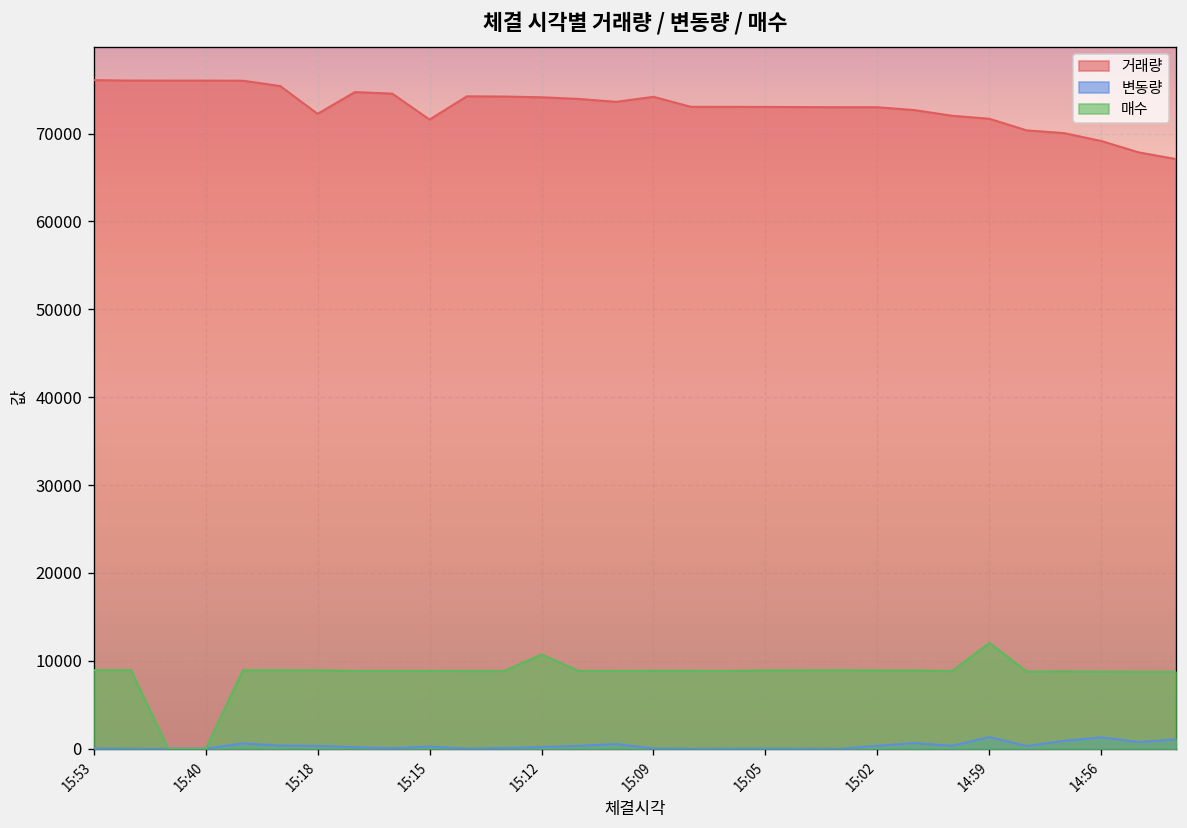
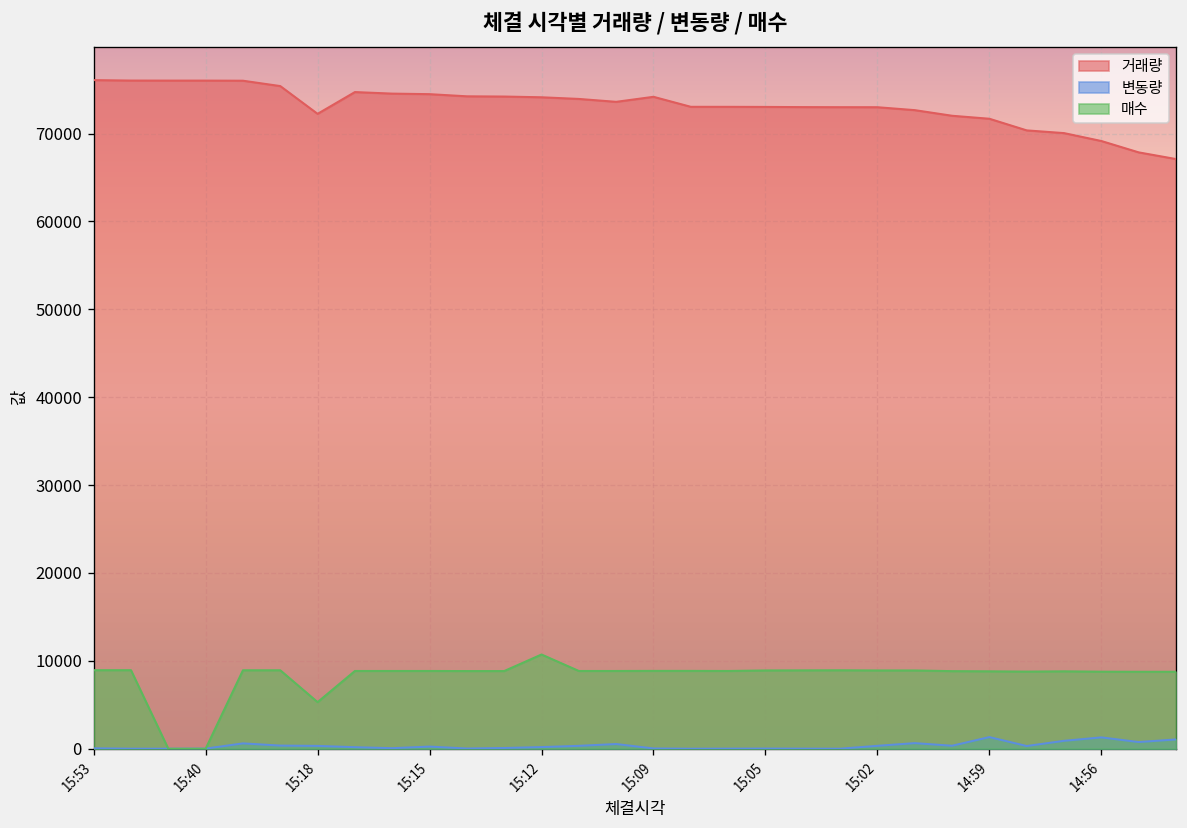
  {
    "거래량": {
      "15:53": 76000,
      "15:40": 76000,
      "15:18": 72000,
-     "15:15": 72000,
+     "15:15": 74000,
      "15:12": 74000,
      "15:09": 74000,
      "15:05": 73000,
      "15:02": 73000,
      "14:59": 72000,
      "14:56": 69000
    },
    "변동량": {
      "15:53": 0,
      "15:18": 0,
      "15:15": 0,
      "15:12": 0,
      "15:09": 0,
      "15:05": 0,
      "15:02": 0,
      "14:59": 1000,
      "14:56": 1000
    },
    "매수": {
      "15:53": 9000,
-     "15:18": 9000,
+     "15:18": 5000,
      "15:15": 9000,
      "15:12": 11000,
      "15:09": 9000,
      "15:05": 9000,
      "15:02": 9000,
-     "14:59": 12000,
+     "14:59": 9000,
      "14:56": 9000
    }
  }
